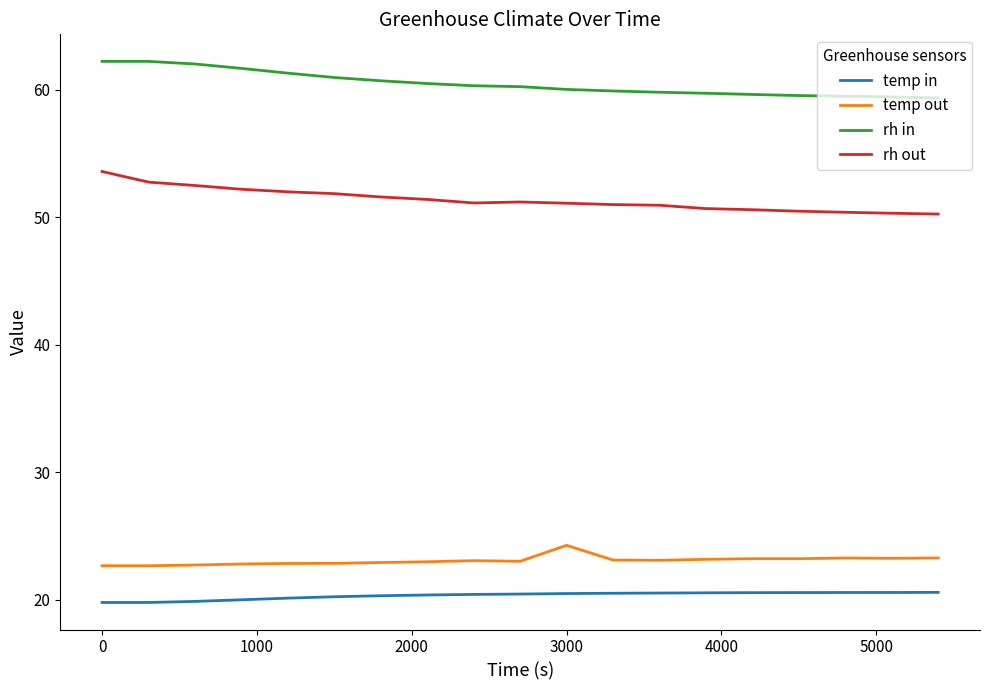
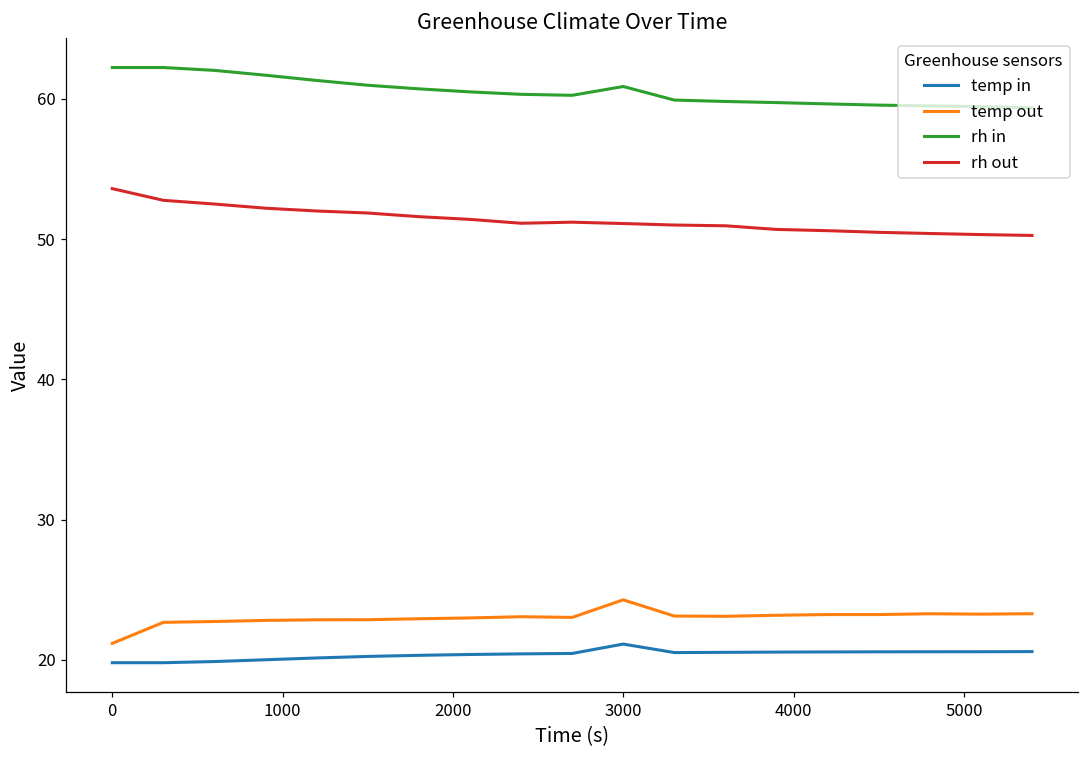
  {
    "temp in": {
      "0": 19.8,
-     "3000": 20.5
+     "3000": 21.1
    },
    "temp out": {
-     "0": 22.7,
+     "0": 21.2,
      "3000": 24.3
    },
    "rh in": {
      "0": 62.2,
-     "3000": 60.0
+     "3000": 60.9
    },
    "rh out": {
      "0": 53.6,
      "3000": 51.1
    }
  }
